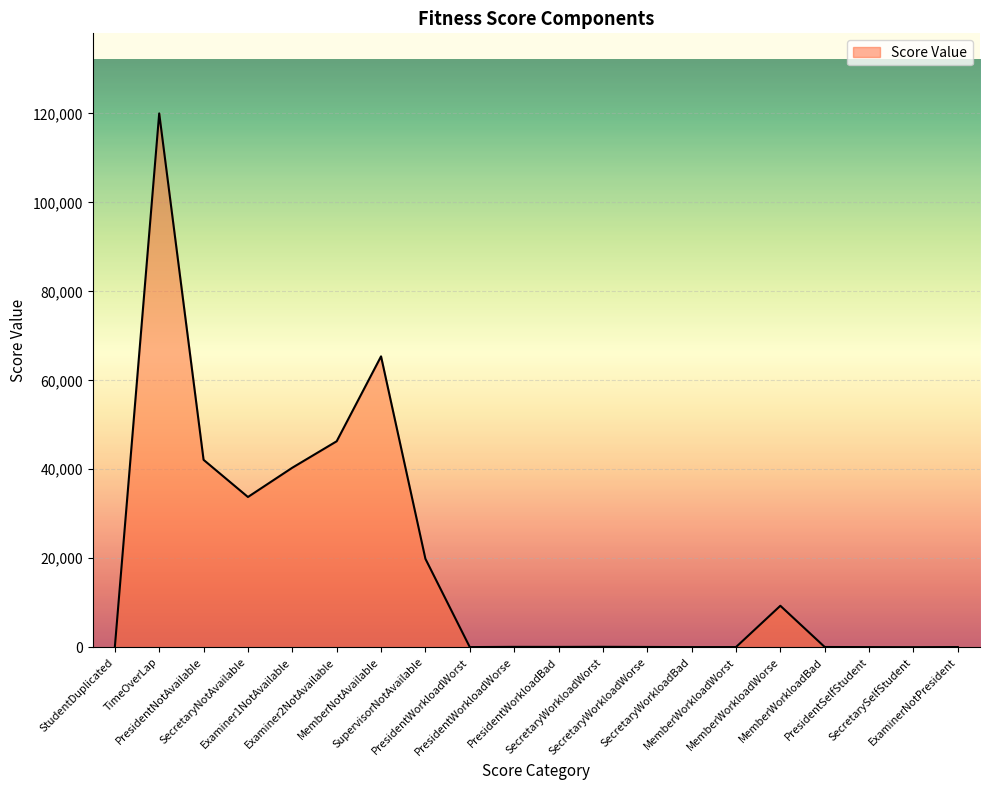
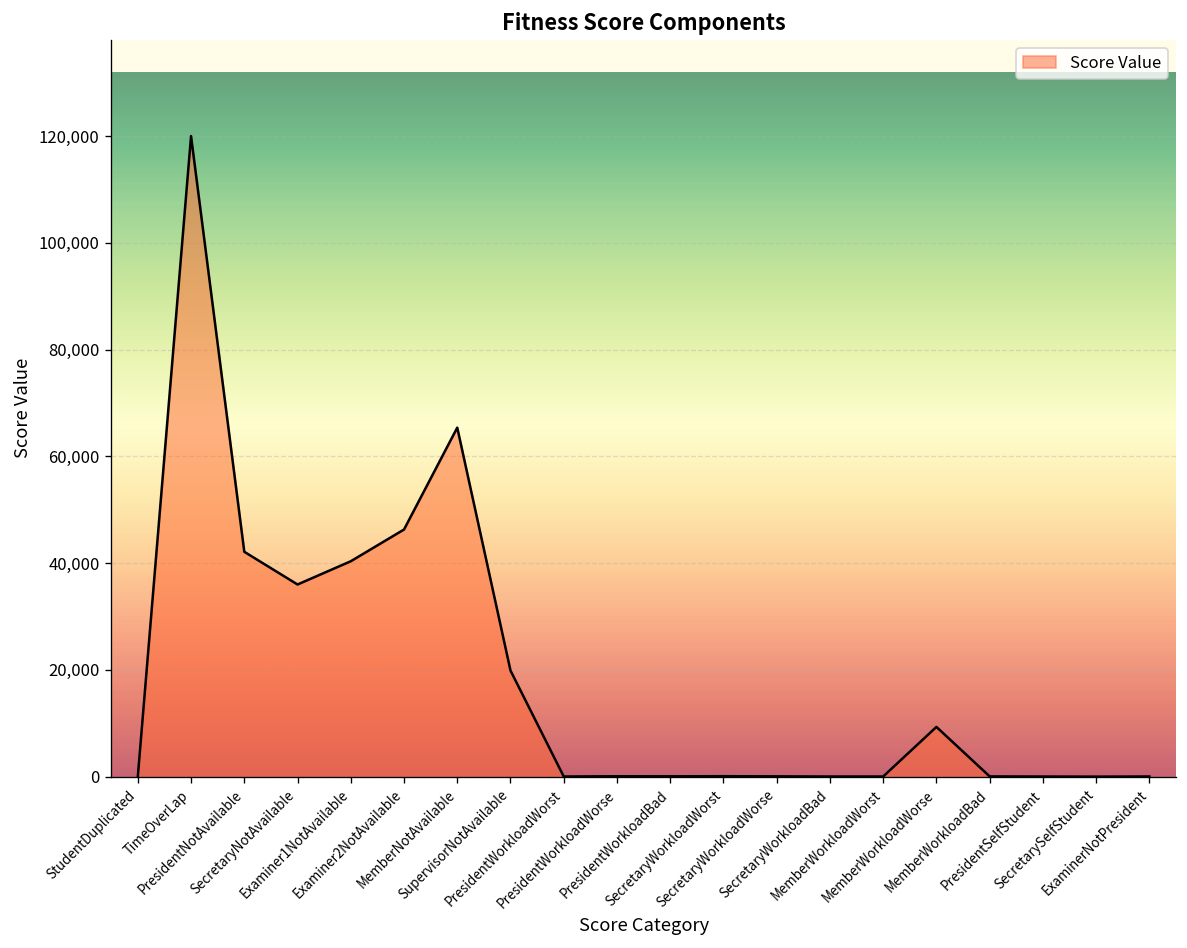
  {
    "StudentDuplicated": "0",
    "TimeOverLap": "120,000",
    "PresidentNotAvailable": "42,000",
-   "SecretaryNotAvailable": "34,000",
+   "SecretaryNotAvailable": "36,000",
    "Examiner1NotAvailable": "40,000",
    "Examiner2NotAvailable": "46,000",
    "MemberNotAvailable": "65,000",
    "SupervisorNotAvailable": "20,000",
    "PresidentWorkloadWorst": "0",
    "PresidentWorkloadWorse": "0",
    "PresidentWorkloadBad": "0",
    "SecretaryWorkloadWorst": "0",
    "SecretaryWorkloadWorse": "0",
    "SecretaryWorkloadBad": "0",
    "MemberWorkloadWorst": "0",
    "MemberWorkloadWorse": "9,000",
    "MemberWorkloadBad": "0",
    "PresidentSelfStudent": "0",
    "SecretarySelfStudent": "0",
    "ExaminerNotPresident": "0"
  }
